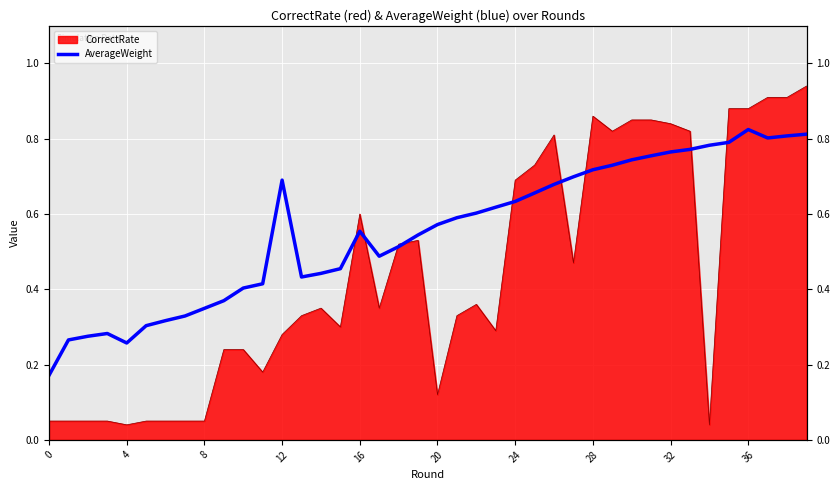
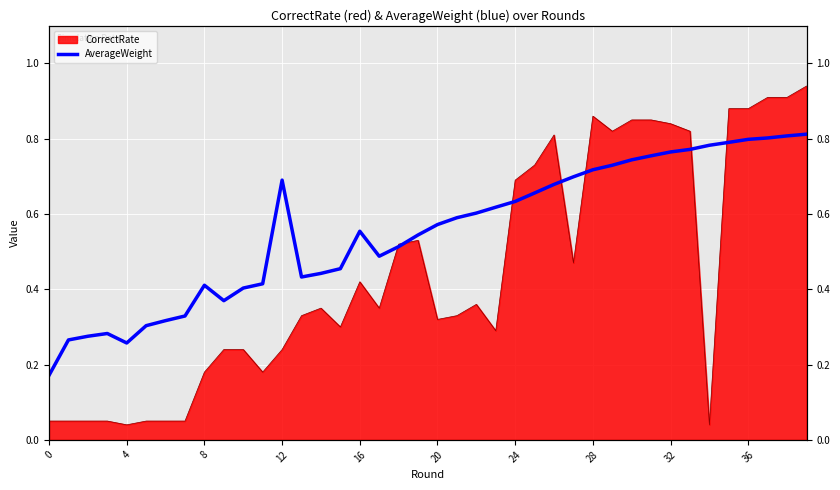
  {
    "CorrectRate": {
      "0": 0.05,
      "4": 0.04,
-     "8": 0.05,
-     "12": 0.28,
-     "16": 0.60,
-     "20": 0.12,
+     "8": 0.18,
+     "12": 0.24,
+     "16": 0.42,
+     "20": 0.32,
      "24": 0.69,
      "28": 0.86,
      "32": 0.84,
      "36": 0.88
    },
    "AverageWeight": {
      "0": 0.17,
      "4": 0.26,
-     "8": 0.35,
+     "8": 0.41,
      "12": 0.69,
      "16": 0.55,
      "20": 0.57,
      "24": 0.63,
      "28": 0.72,
      "32": 0.76,
-     "36": 0.82
+     "36": 0.80
    }
  }
